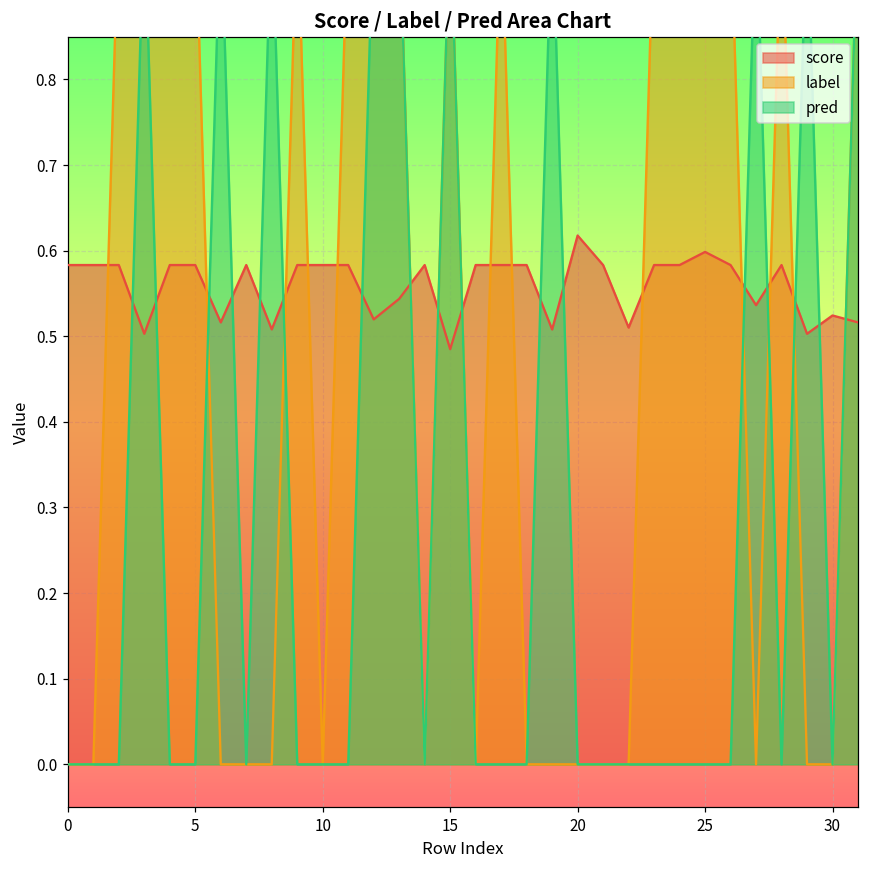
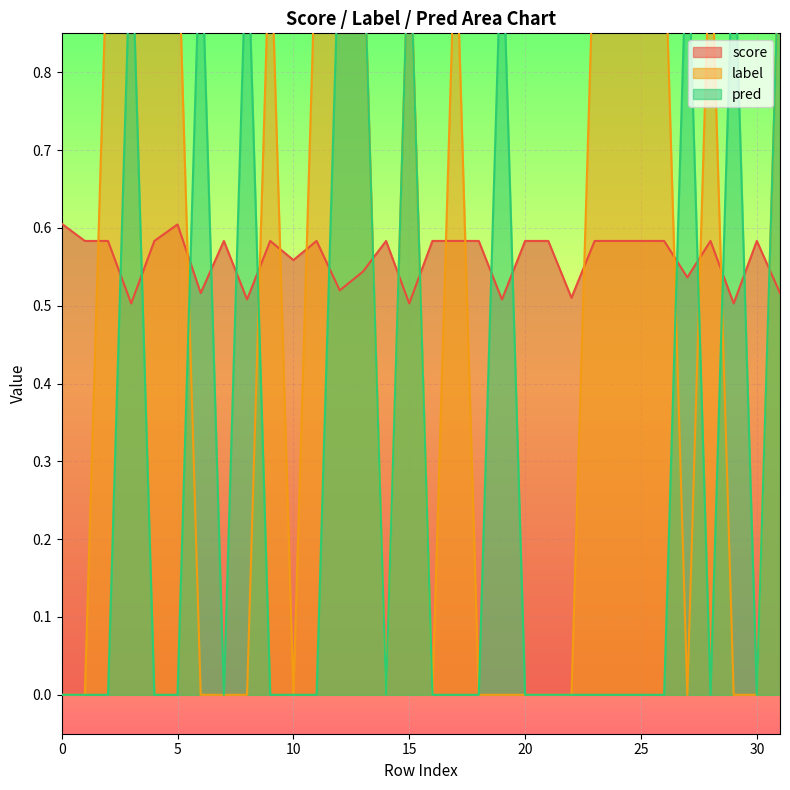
  {
    "score": {
-     "0": 0.58,
-     "5": 0.58,
-     "10": 0.58,
-     "15": 0.48,
-     "20": 0.62,
-     "25": 0.60,
-     "30": 0.52
+     "0": 0.61,
+     "5": 0.60,
+     "10": 0.56,
+     "15": 0.50,
+     "20": 0.58,
+     "25": 0.58,
+     "30": 0.58
    },
    "pred": {
      "5": 0.00,
      "25": 0.00
    }
  }
